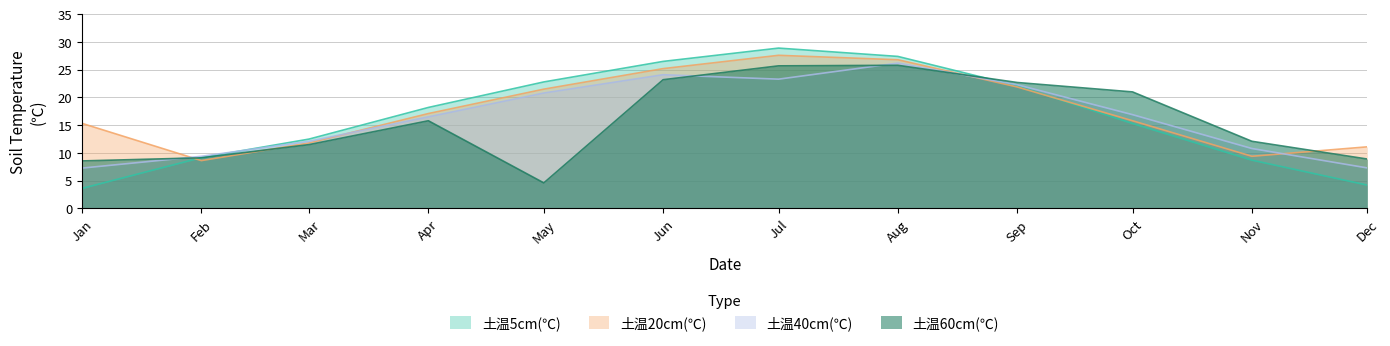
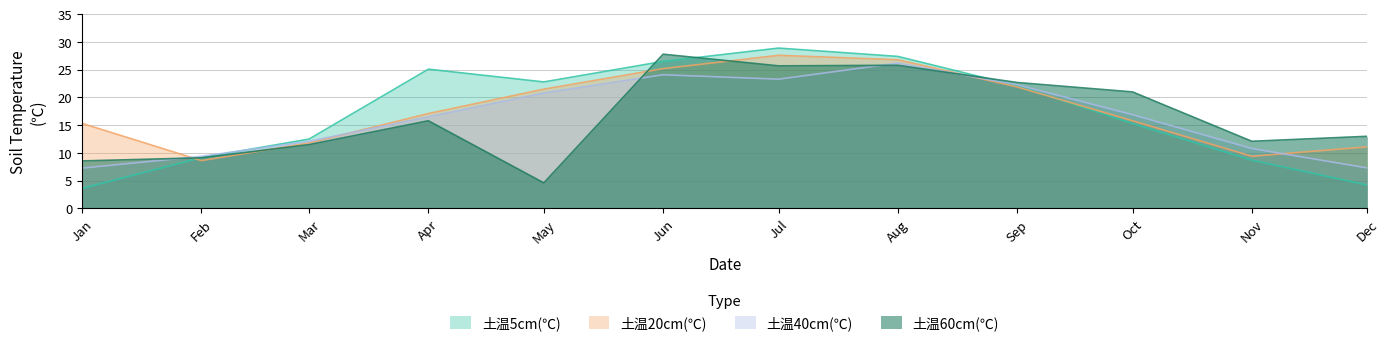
  {
    "土温5cm(℃)": {
      "Jan": 4,
-     "Apr": 18,
+     "Apr": 25,
      "May": 23,
      "Jun": 27,
      "Jul": 29,
      "Aug": 27,
      "Oct": 15,
      "Nov": 9,
      "Dec": 4
    },
    "土温20cm(℃)": {
      "Jan": 15,
      "Feb": 9,
      "Apr": 17,
      "May": 22,
      "Jun": 25,
      "Jul": 28,
      "Aug": 27,
      "Oct": 16,
      "Nov": 9,
      "Dec": 11
    },
    "土温40cm(℃)": {
      "Jan": 7,
      "Apr": 17,
      "May": 21,
      "Jun": 24,
      "Jul": 23,
      "Oct": 17,
      "Nov": 11,
      "Dec": 7
    },
    "土温60cm(℃)": {
      "Jan": 9,
      "Apr": 16,
      "May": 5,
-     "Jun": 23,
+     "Jun": 28,
      "Jul": 26,
      "Oct": 21,
      "Nov": 12,
-     "Dec": 9
+     "Dec": 13
    }
  }
